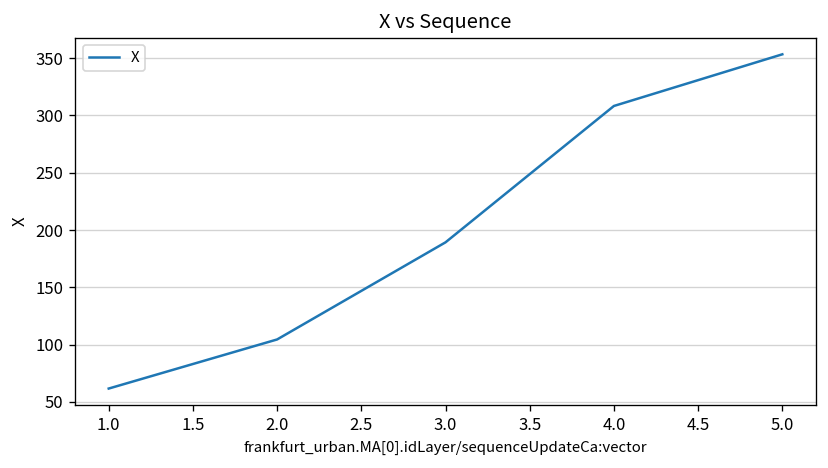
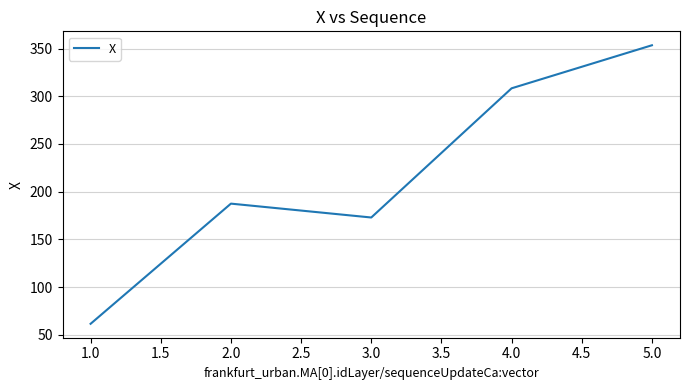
  {
    "1.0": 60,
-   "2.0": 100,
-   "3.0": 190,
+   "2.0": 190,
+   "3.0": 170,
    "4.0": 310,
    "5.0": 350
  }
